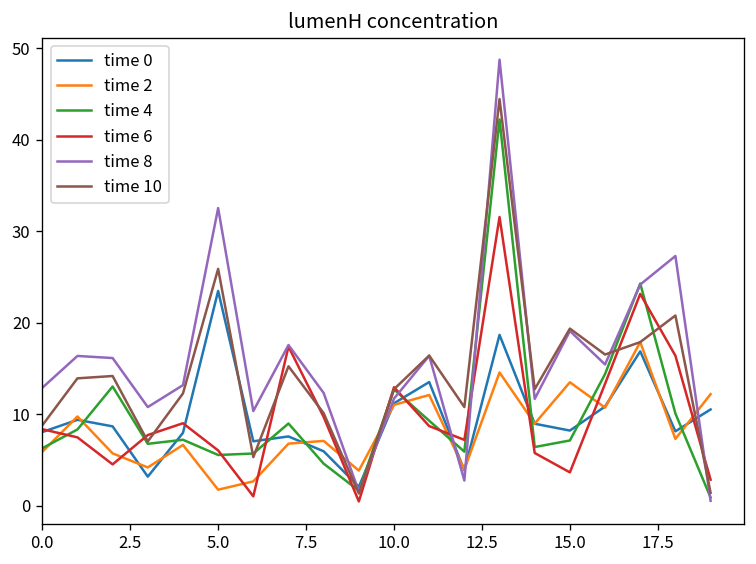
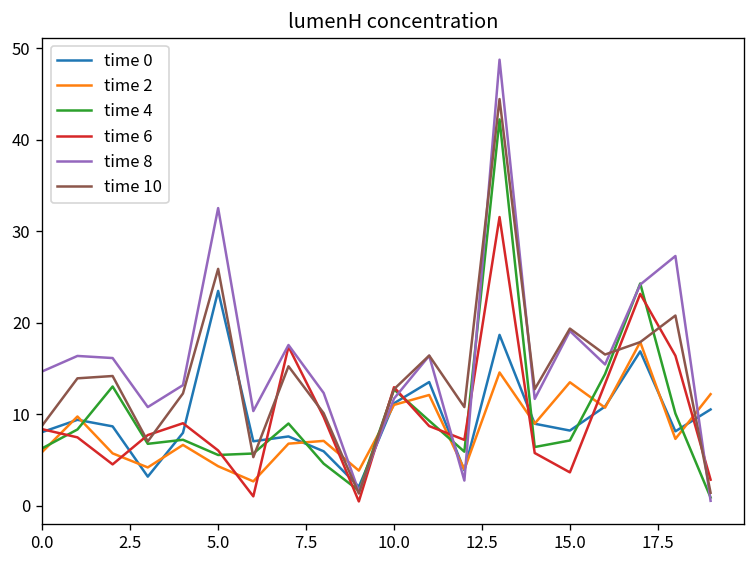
  {
    "time 0": {
      "5.0": 23,
      "15.0": 8
    },
    "time 2": {
      "0.0": 6,
-     "5.0": 2,
+     "5.0": 4,
      "15.0": 13
    },
    "time 4": {
      "0.0": 6,
      "5.0": 6,
      "15.0": 7
    },
    "time 6": {
      "5.0": 6,
      "15.0": 4
    },
    "time 8": {
-     "0.0": 13,
+     "0.0": 15,
      "5.0": 33,
      "10.0": 12
    },
    "time 10": {
      "0.0": 9,
      "5.0": 26
    }
  }
